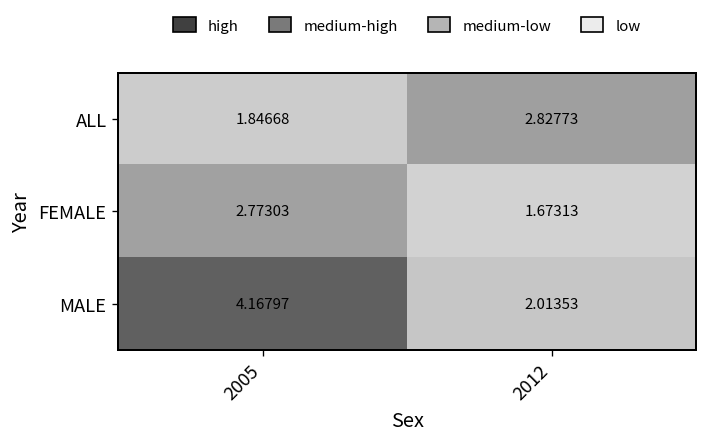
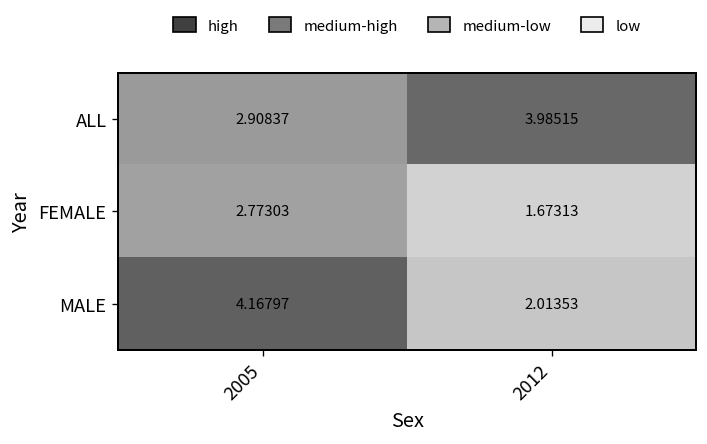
  {
    "ALL": {
-     "2005": 1.84668,
-     "2012": 2.82773
+     "2005": 2.90837,
+     "2012": 3.98515
    },
    "FEMALE": {
      "2005": 2.77303,
      "2012": 1.67313
    },
    "MALE": {
      "2005": 4.16797,
      "2012": 2.01353
    }
  }
